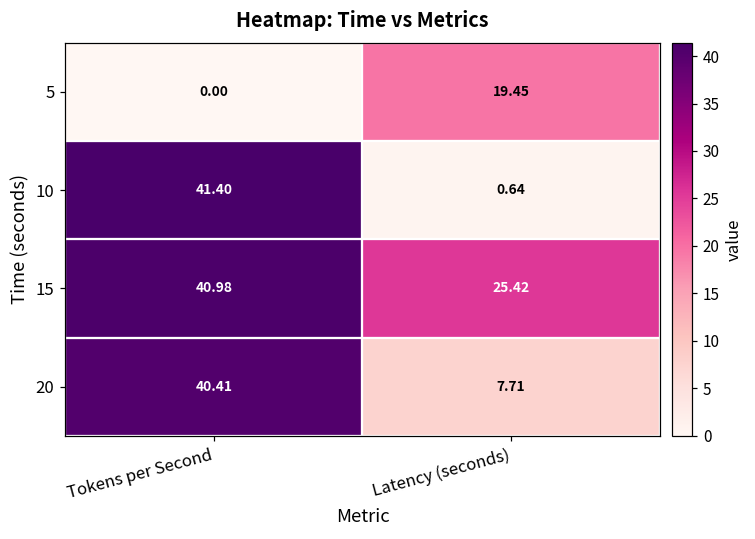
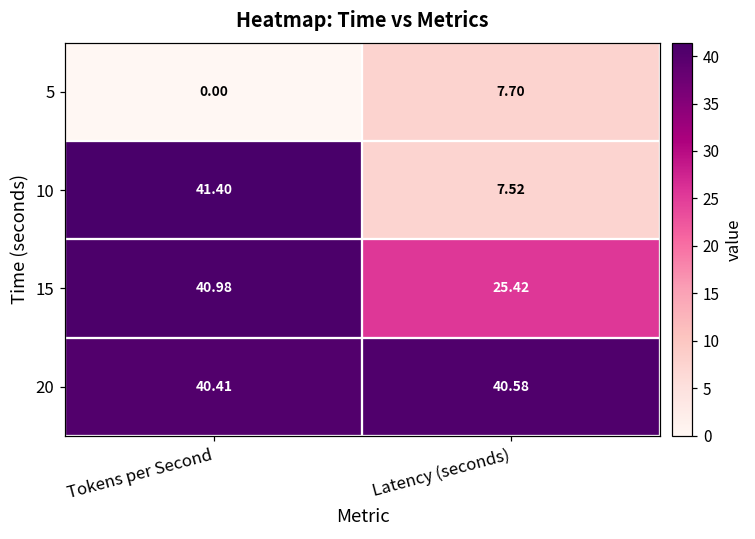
  {
    "5": {
      "Tokens per Second": 0.00,
-     "Latency (seconds)": 19.45
+     "Latency (seconds)": 7.70
    },
    "10": {
      "Tokens per Second": 41.40,
-     "Latency (seconds)": 0.64
+     "Latency (seconds)": 7.52
    },
    "15": {
      "Tokens per Second": 40.98,
      "Latency (seconds)": 25.42
    },
    "20": {
      "Tokens per Second": 40.41,
-     "Latency (seconds)": 7.71
+     "Latency (seconds)": 40.58
    }
  }
